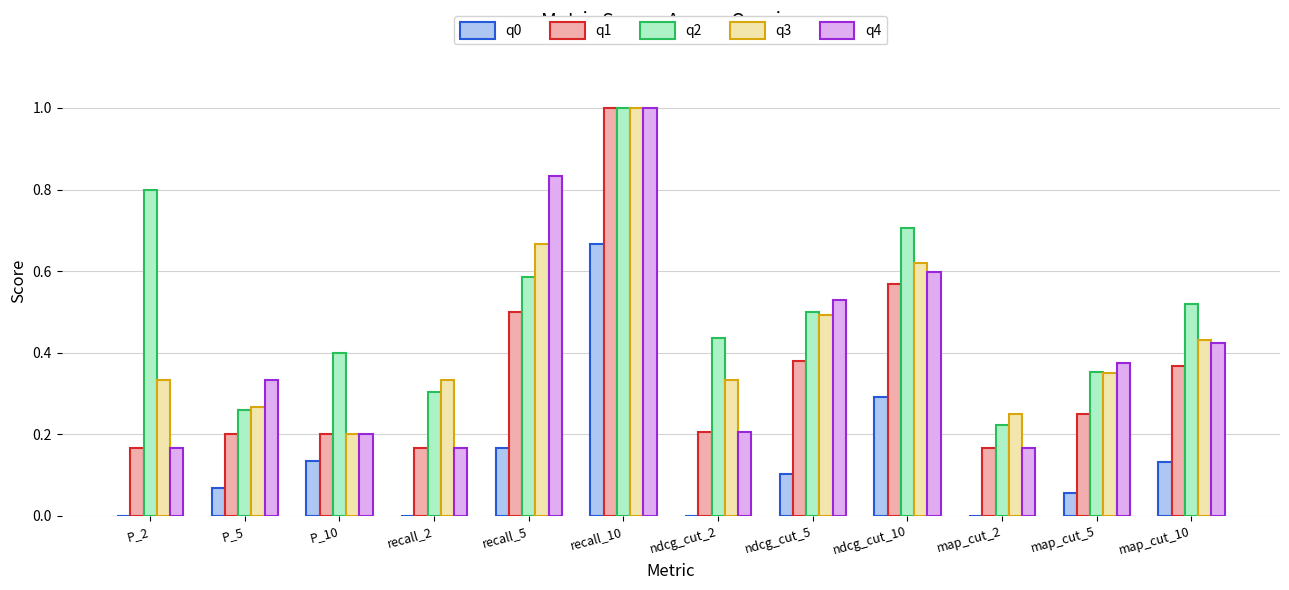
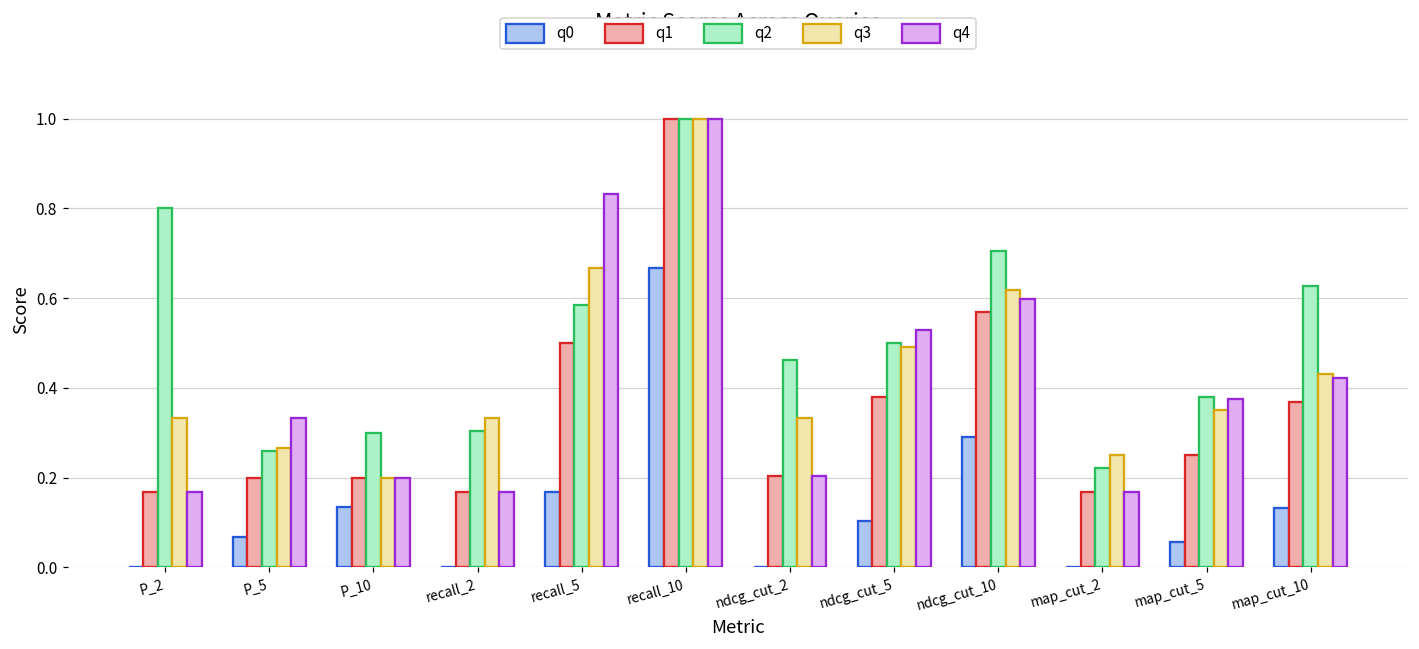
  {
    "q2": {
      "P_2": 0.80,
      "P_5": 0.26,
-     "P_10": 0.4,
+     "P_10": 0.3,
      "recall_2": 0.30,
      "recall_5": 0.58,
      "recall_10": 1.00,
-     "ndcg_cut_2": 0.44,
+     "ndcg_cut_2": 0.46,
      "ndcg_cut_5": 0.50,
      "ndcg_cut_10": 0.71,
      "map_cut_2": 0.22,
-     "map_cut_5": 0.35,
-     "map_cut_10": 0.52
+     "map_cut_5": 0.38,
+     "map_cut_10": 0.63
    }
  }
